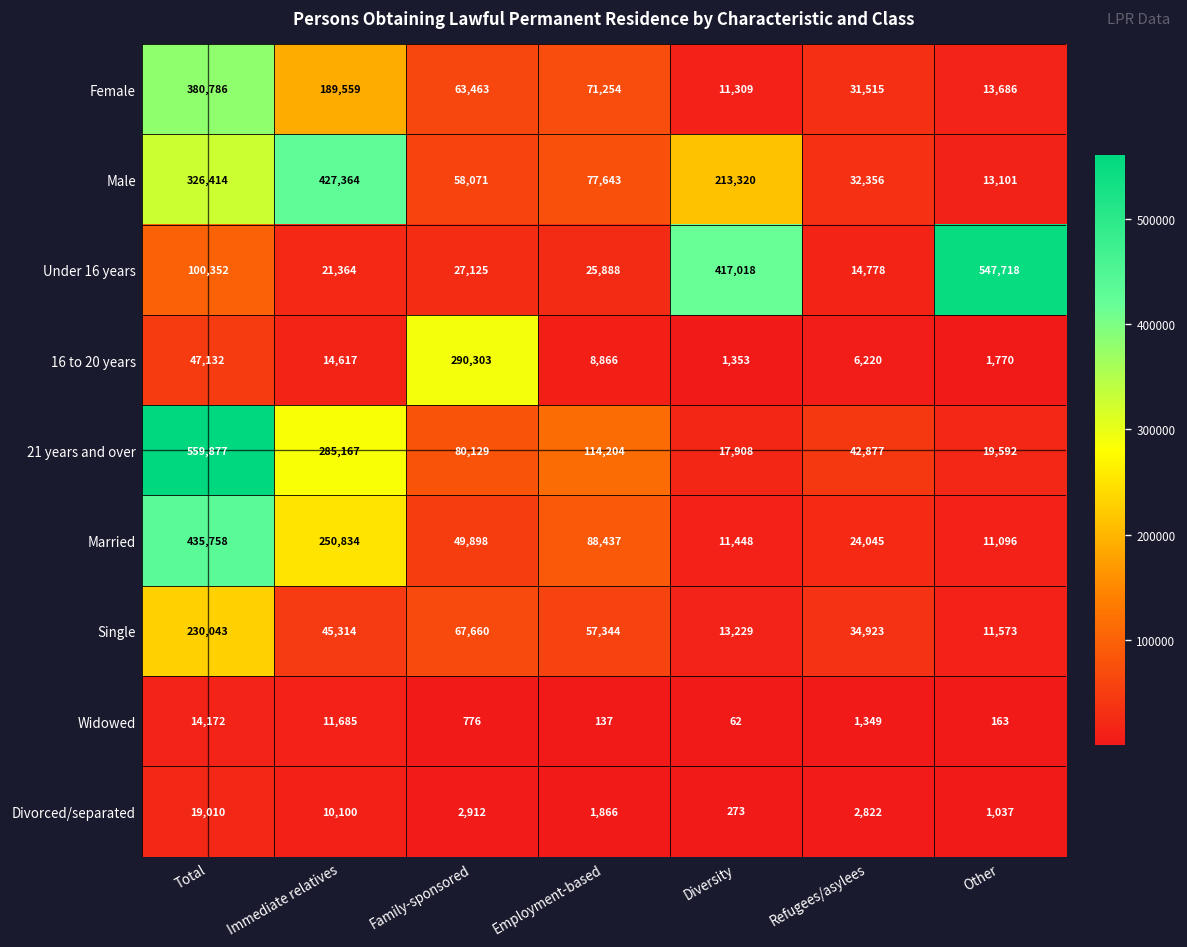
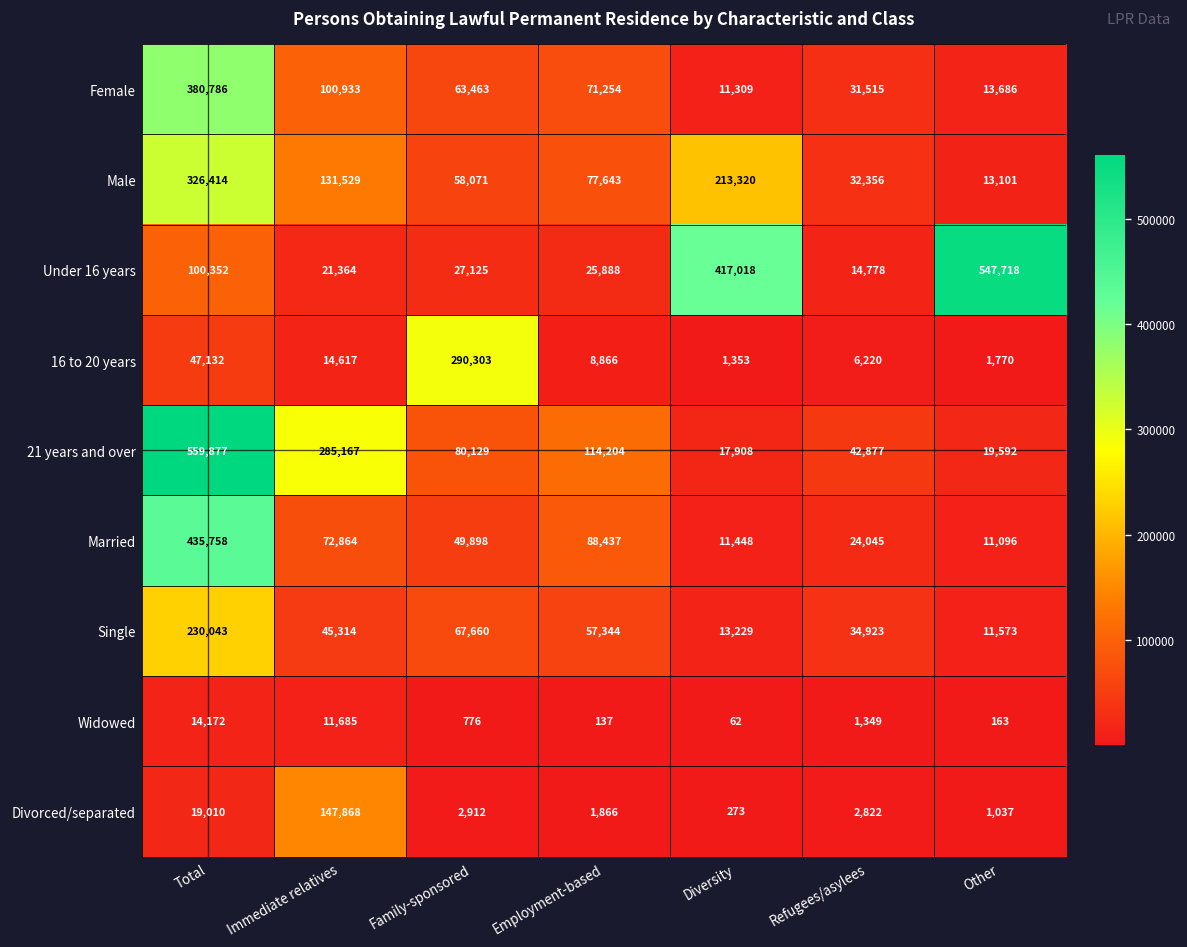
  {
    "Female": {
      "Total": "380,786",
-     "Immediate relatives": "189,559",
+     "Immediate relatives": "100,933",
      "Family-sponsored": "63,463",
      "Employment-based": "71,254",
      "Diversity": "11,309",
      "Refugees/asylees": "31,515",
      "Other": "13,686"
    },
    "Male": {
      "Total": "326,414",
-     "Immediate relatives": "427,364",
+     "Immediate relatives": "131,529",
      "Family-sponsored": "58,071",
      "Employment-based": "77,643",
      "Diversity": "213,320",
      "Refugees/asylees": "32,356",
      "Other": "13,101"
    },
    "Under 16 years": {
      "Total": "100,352",
      "Immediate relatives": "21,364",
      "Family-sponsored": "27,125",
      "Employment-based": "25,888",
      "Diversity": "417,018",
      "Refugees/asylees": "14,778",
      "Other": "547,718"
    },
    "16 to 20 years": {
      "Total": "47,132",
      "Immediate relatives": "14,617",
      "Family-sponsored": "290,303",
      "Employment-based": "8,866",
      "Diversity": "1,353",
      "Refugees/asylees": "6,220",
      "Other": "1,770"
    },
    "21 years and over": {
      "Total": "559,877",
      "Immediate relatives": "285,167",
      "Family-sponsored": "80,129",
      "Employment-based": "114,204",
      "Diversity": "17,908",
      "Refugees/asylees": "42,877",
      "Other": "19,592"
    },
    "Married": {
      "Total": "435,758",
-     "Immediate relatives": "250,834",
+     "Immediate relatives": "72,864",
      "Family-sponsored": "49,898",
      "Employment-based": "88,437",
      "Diversity": "11,448",
      "Refugees/asylees": "24,045",
      "Other": "11,096"
    },
    "Single": {
      "Total": "230,043",
      "Immediate relatives": "45,314",
      "Family-sponsored": "67,660",
      "Employment-based": "57,344",
      "Diversity": "13,229",
      "Refugees/asylees": "34,923",
      "Other": "11,573"
    },
    "Widowed": {
      "Total": "14,172",
      "Immediate relatives": "11,685",
      "Family-sponsored": "776",
      "Employment-based": "137",
      "Diversity": "62",
      "Refugees/asylees": "1,349",
      "Other": "163"
    },
    "Divorced/separated": {
      "Total": "19,010",
-     "Immediate relatives": "10,100",
+     "Immediate relatives": "147,868",
      "Family-sponsored": "2,912",
      "Employment-based": "1,866",
      "Diversity": "273",
      "Refugees/asylees": "2,822",
      "Other": "1,037"
    }
  }
